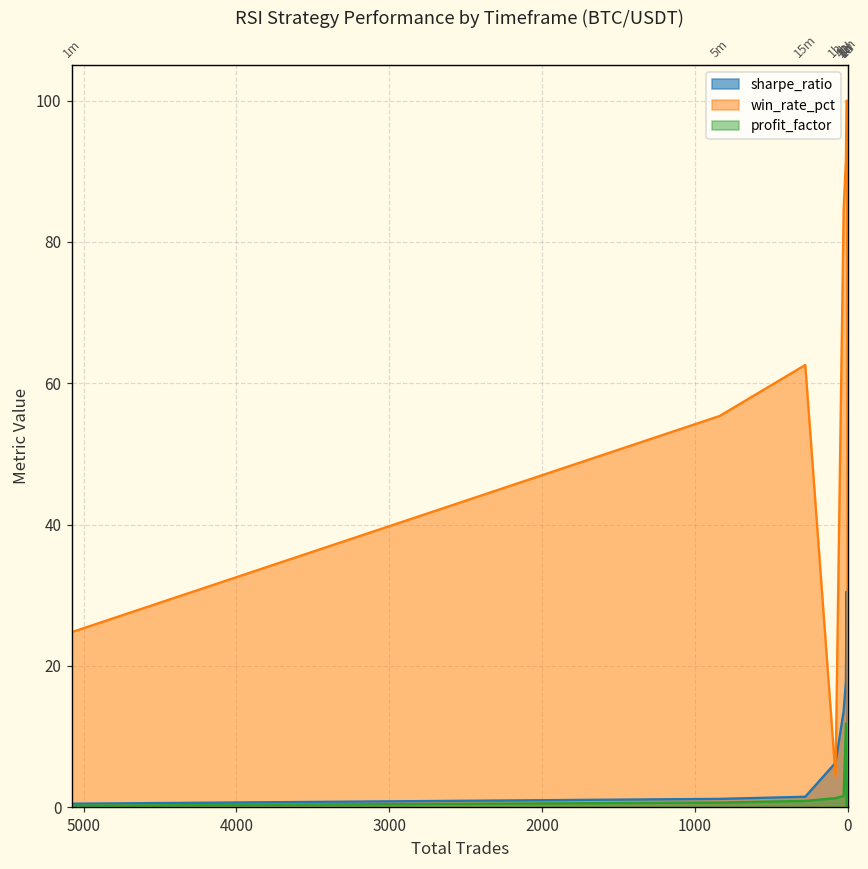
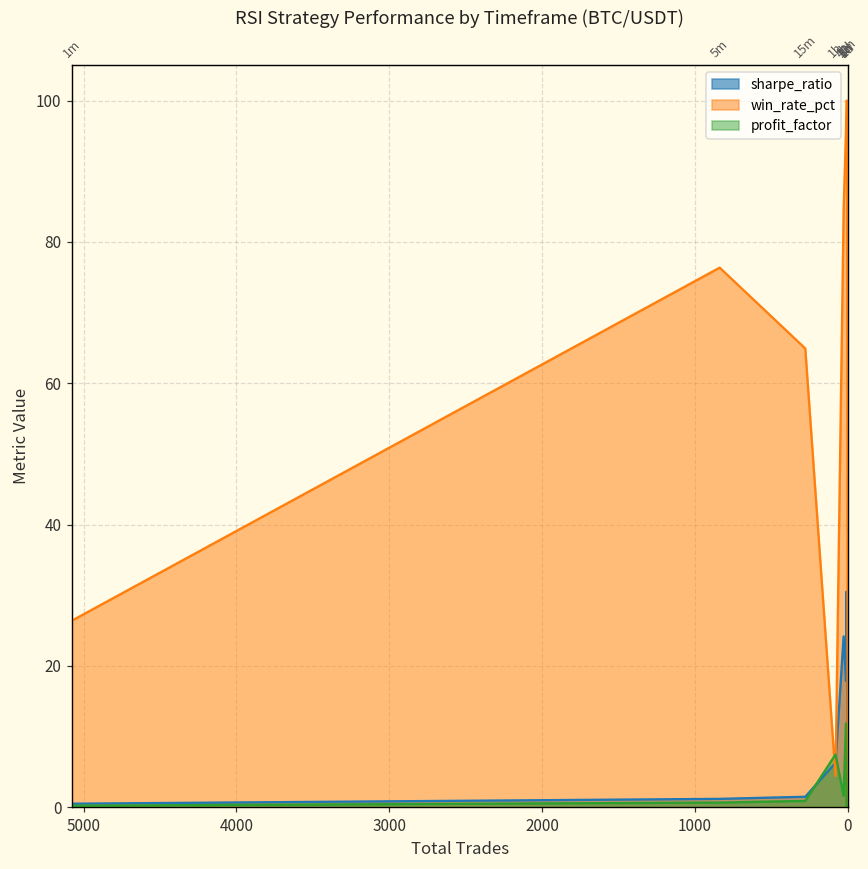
  {
    "sharpe_ratio": {
      "5m": 1,
      "15m": 1,
      "1h": 6,
-     "4h": 14,
+     "4h": 24,
      "8h": 18,
      "12h": 31,
      "1d": 23
    },
    "win_rate_pct": {
-     "1m": 25,
-     "5m": 55,
-     "15m": 63,
+     "1m": 26,
+     "5m": 76,
+     "15m": 65,
      "1h": 4,
      "4h": 85,
-     "8h": 92,
+     "8h": 95,
      "12h": 100,
      "1d": 100
    },
    "profit_factor": {
      "5m": 1,
      "15m": 1,
-     "1h": 1,
+     "1h": 7,
      "4h": 2,
      "8h": 12
    }
  }
